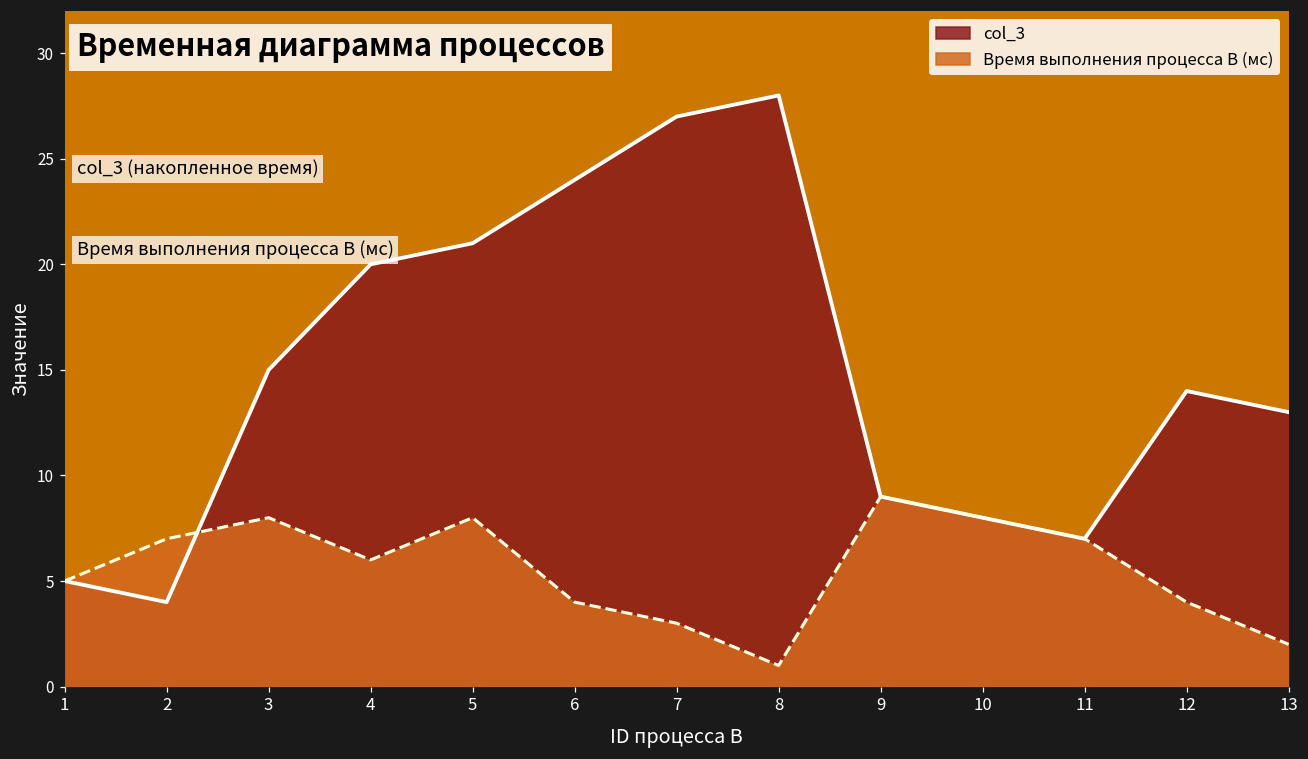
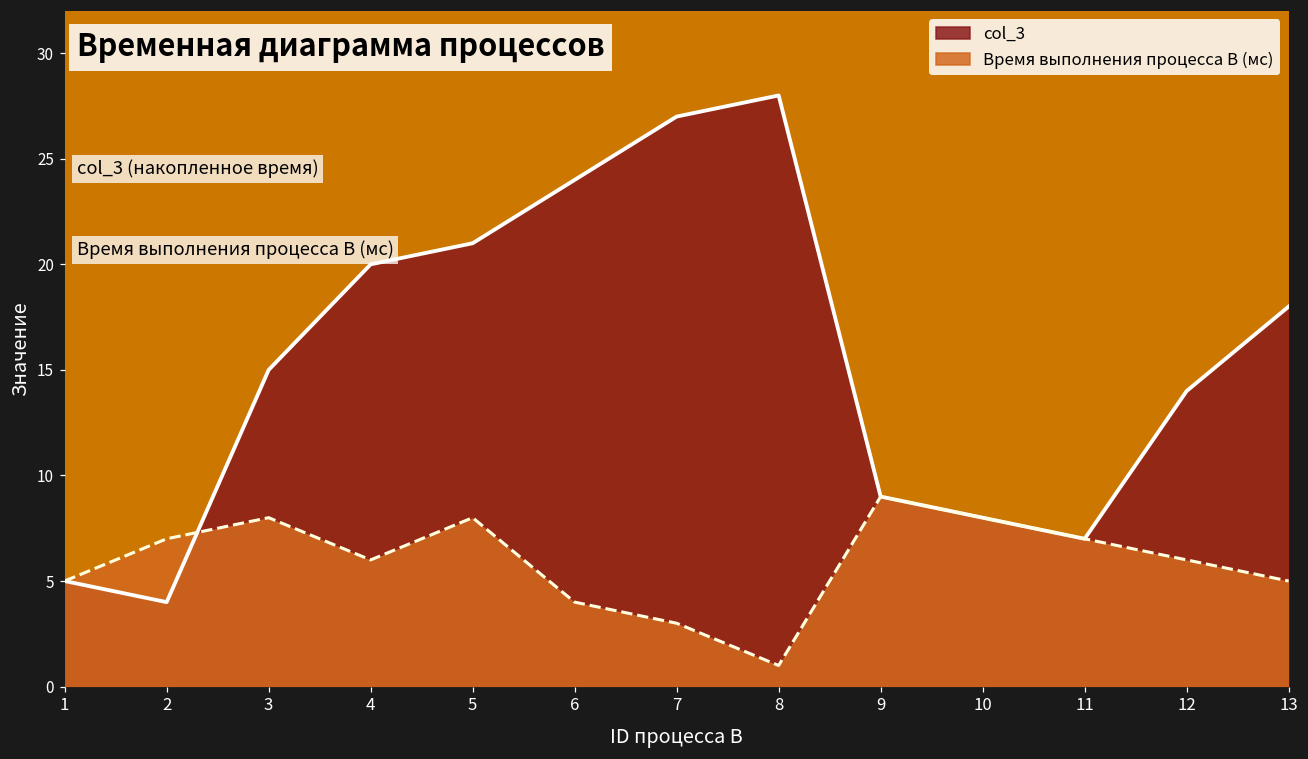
  {
    "col_3": {
      "2": 4,
      "3": 15,
      "4": 20,
      "5": 21,
      "6": 24,
      "7": 27,
      "8": 28,
      "12": 14,
-     "13": 13
+     "13": 18
    },
    "Время выполнения процесса B (мс)": {
      "2": 7,
      "3": 8,
      "4": 6,
      "5": 8,
      "6": 4,
      "7": 3,
      "8": 1,
-     "12": 4,
-     "13": 2
+     "12": 6,
+     "13": 5
    }
  }
